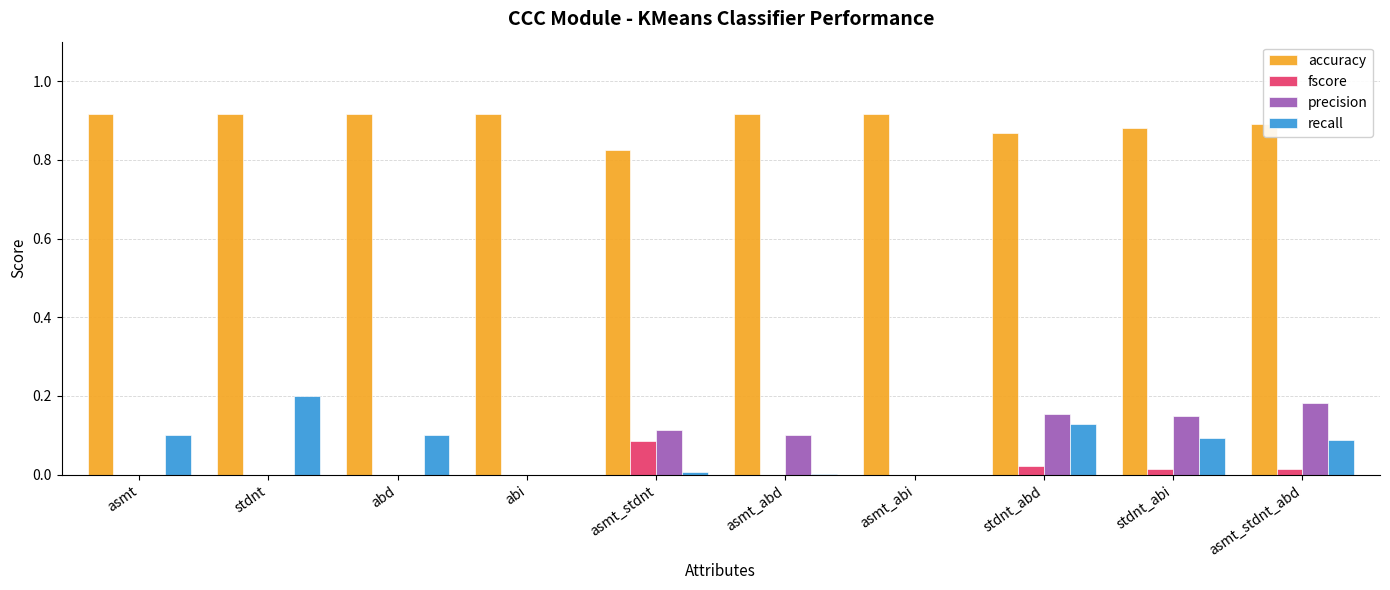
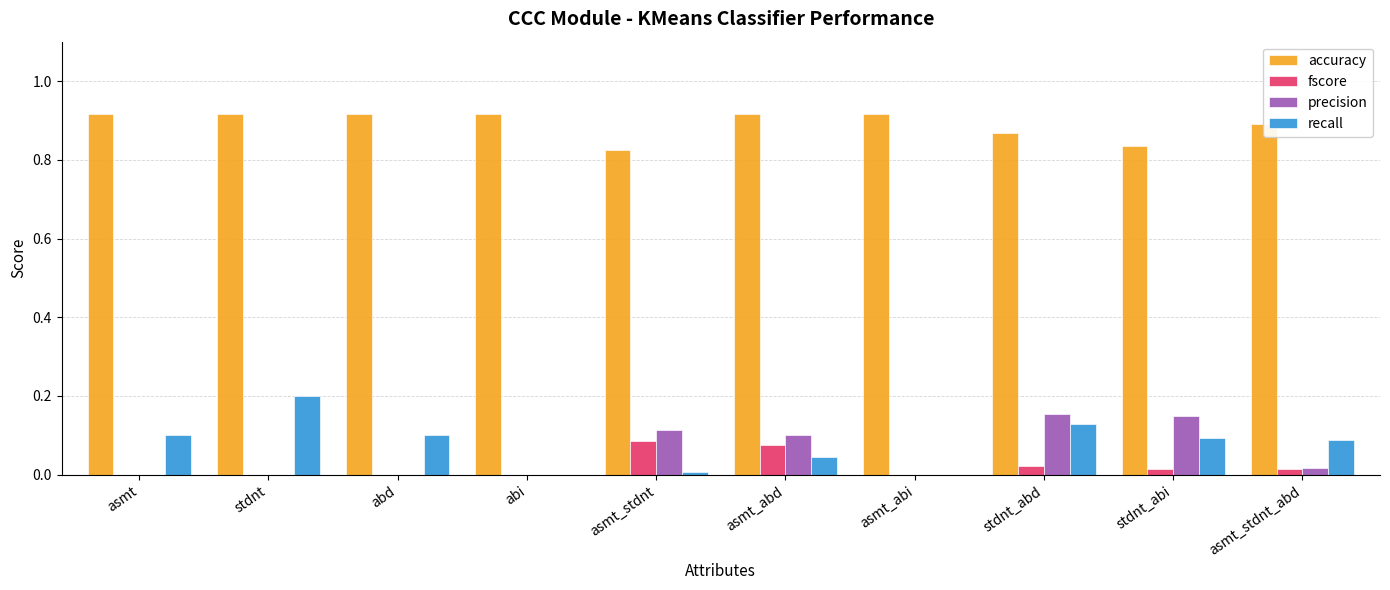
  {
    "accuracy": {
      "asmt": 0.92,
      "stdnt": 0.92,
      "abd": 0.92,
      "abi": 0.92,
      "asmt_stdnt": 0.82,
      "asmt_abd": 0.92,
      "asmt_abi": 0.92,
      "stdnt_abd": 0.87,
-     "stdnt_abi": 0.88
+     "stdnt_abi": 0.84
    },
    "fscore": {
      "asmt": 0.00,
      "stdnt": 0.00,
      "abd": 0.00,
      "abi": 0.00,
      "asmt_stdnt": 0.09,
-     "asmt_abd": 0.00,
+     "asmt_abd": 0.08,
      "asmt_abi": 0.00,
      "stdnt_abd": 0.02,
      "stdnt_abi": 0.02,
      "asmt_stdnt_abd": 0.01
    },
    "precision": {
      "asmt": 0.00,
      "stdnt": 0.00,
      "abd": 0.00,
      "abi": 0.00,
      "asmt_stdnt": 0.11,
      "asmt_abd": 0.10,
      "asmt_abi": 0.00,
      "stdnt_abd": 0.15,
      "stdnt_abi": 0.15,
-     "asmt_stdnt_abd": 0.18
+     "asmt_stdnt_abd": 0.02
    },
    "recall": {
      "asmt": 0.10,
      "stdnt": 0.20,
      "abd": 0.10,
      "abi": 0.00,
      "asmt_stdnt": 0.01,
-     "asmt_abd": 0.00,
+     "asmt_abd": 0.05,
      "asmt_abi": 0.00,
      "stdnt_abd": 0.13,
      "stdnt_abi": 0.09,
      "asmt_stdnt_abd": 0.09
    }
  }
